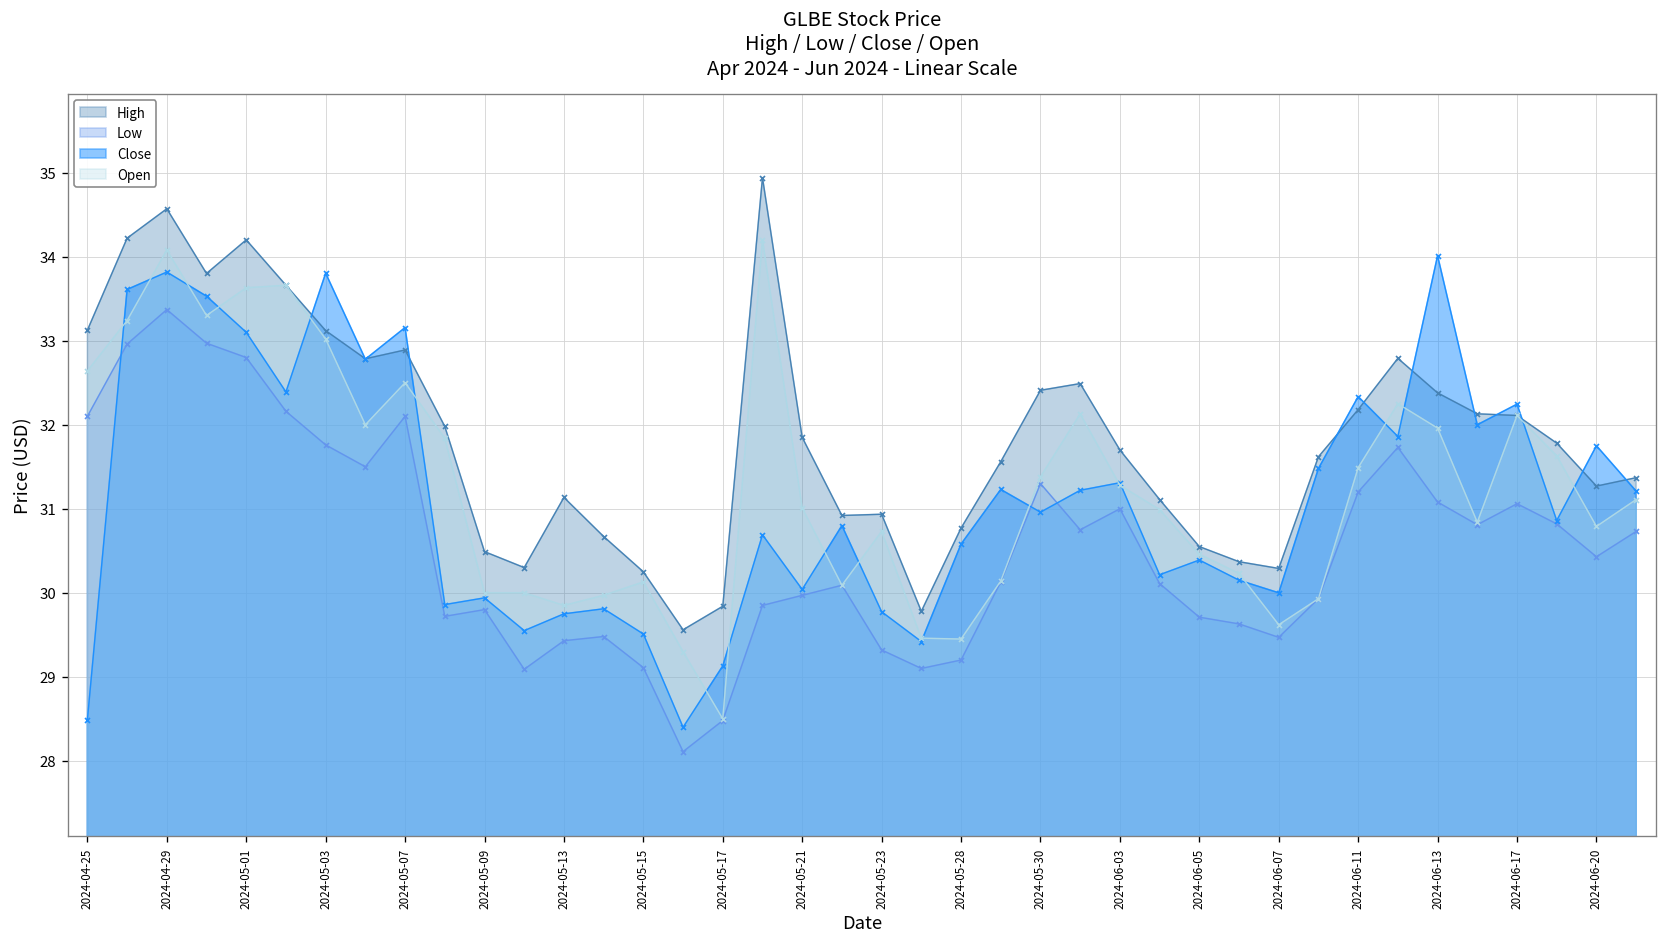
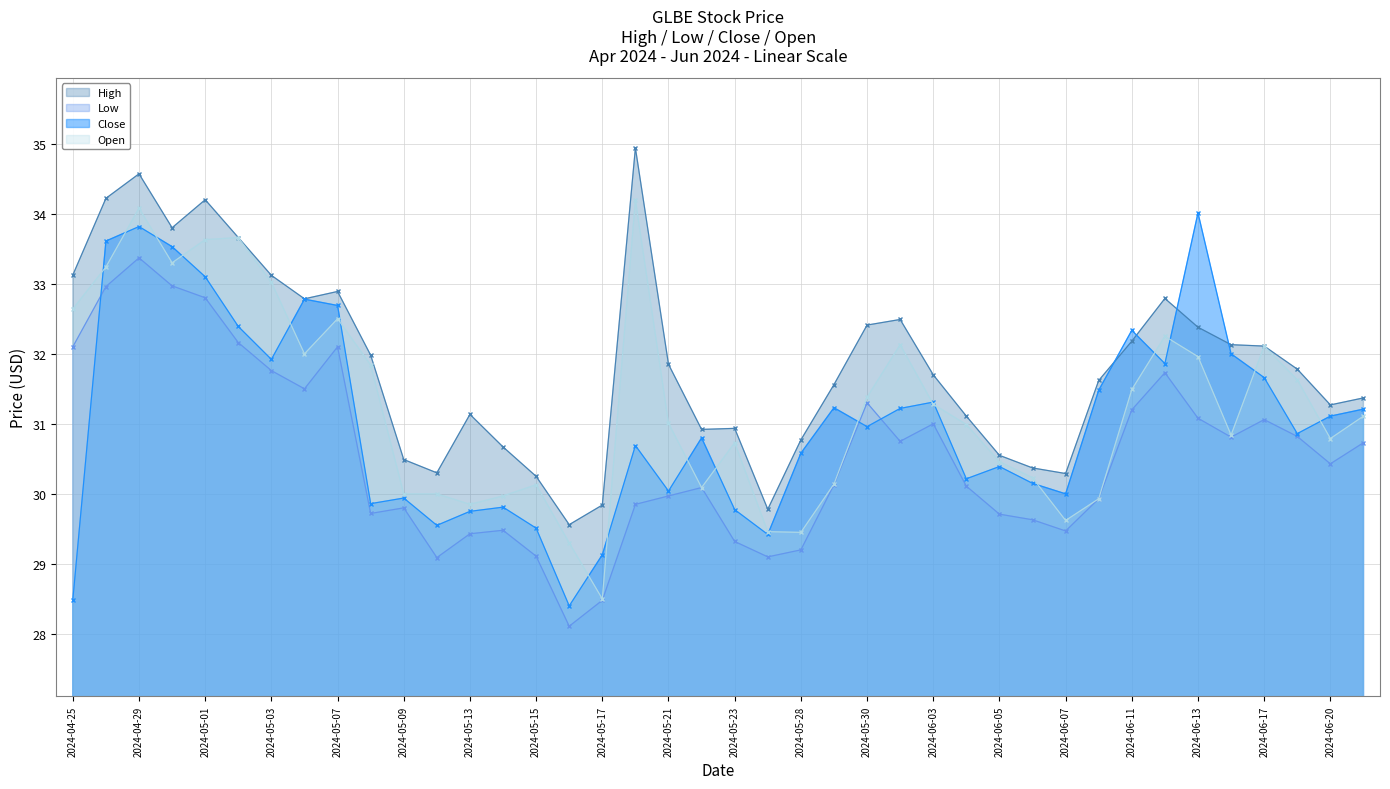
  {
    "Close": {
      "2024-04-25": 28.5,
      "2024-04-29": 33.8,
      "2024-05-01": 33.1,
-     "2024-05-03": 33.8,
-     "2024-05-07": 33.2,
+     "2024-05-03": 31.9,
+     "2024-05-07": 32.7,
      "2024-05-09": 29.9,
      "2024-05-13": 29.8,
      "2024-05-15": 29.5,
      "2024-05-17": 29.1,
      "2024-05-21": 30.0,
      "2024-05-23": 29.8,
      "2024-05-28": 30.6,
      "2024-05-30": 31.0,
      "2024-06-05": 30.4,
      "2024-06-07": 30.0,
      "2024-06-11": 32.3,
      "2024-06-13": 34.0,
-     "2024-06-17": 32.2,
-     "2024-06-20": 31.7
+     "2024-06-17": 31.7,
+     "2024-06-20": 31.1
    }
  }
